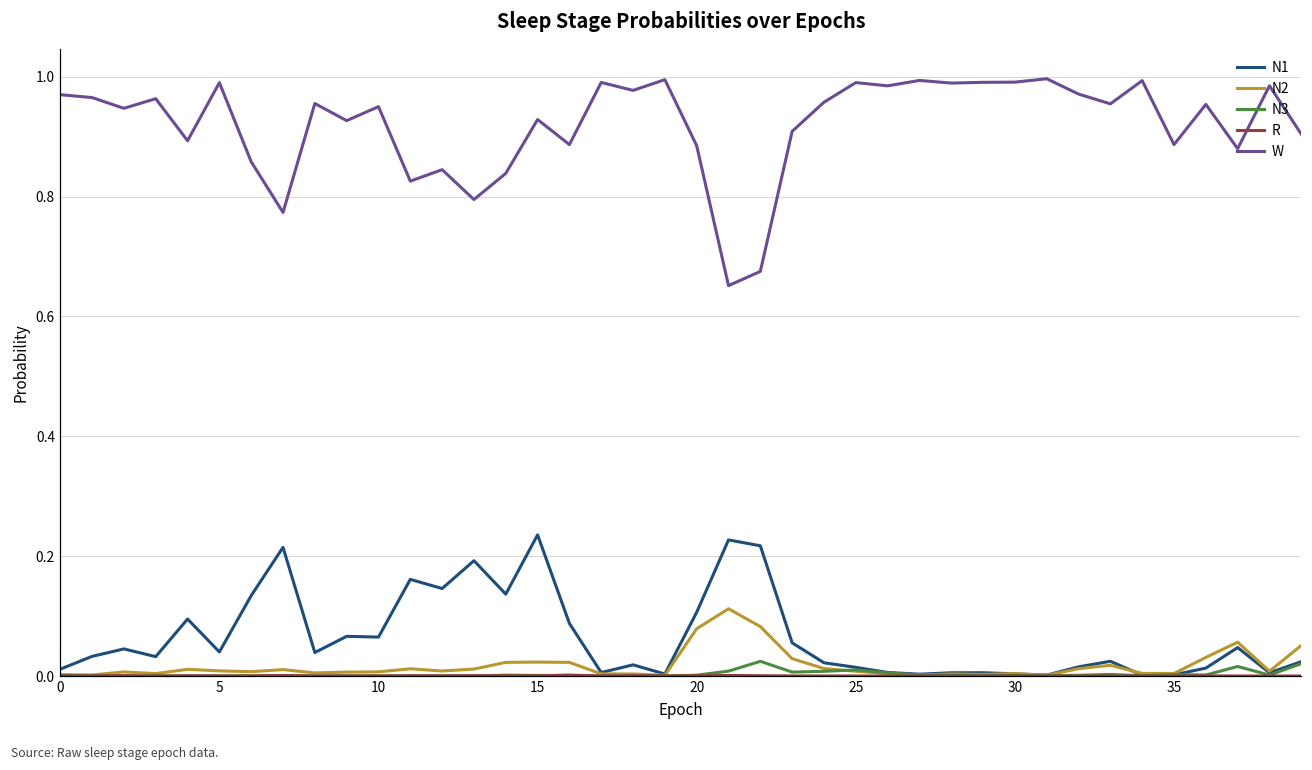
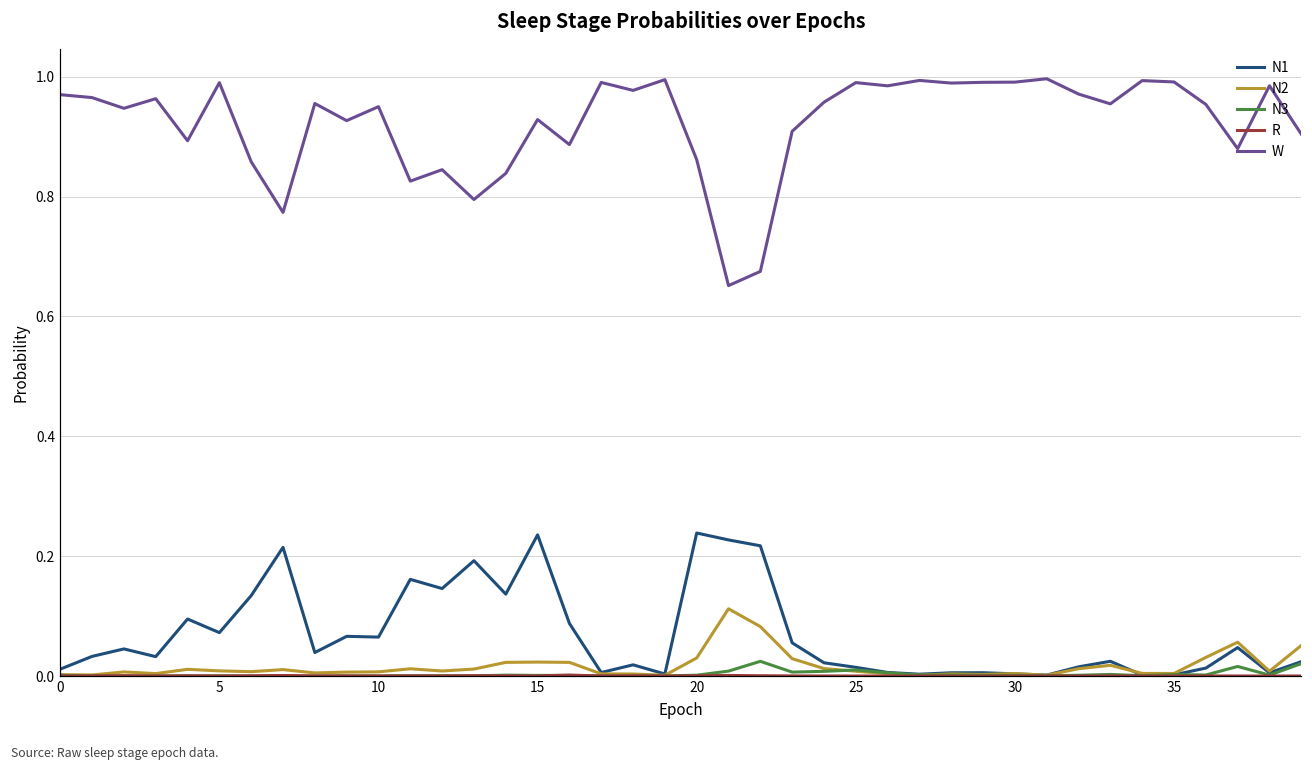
  {
    "N1": {
      "0": 0.01,
-     "5": 0.04,
+     "5": 0.07,
      "10": 0.06,
      "15": 0.24,
-     "20": 0.11
+     "20": 0.24
    },
    "N2": {
      "5": 0.01,
      "10": 0.01,
      "15": 0.02,
-     "20": 0.08
+     "20": 0.03
    },
    "R": {
      "25": 0.00
    },
    "W": {
      "0": 0.97,
      "5": 0.99,
      "10": 0.95,
      "15": 0.93,
-     "20": 0.88,
+     "20": 0.86,
      "25": 0.99,
      "30": 0.99,
-     "35": 0.89
+     "35": 0.99
    }
  }
